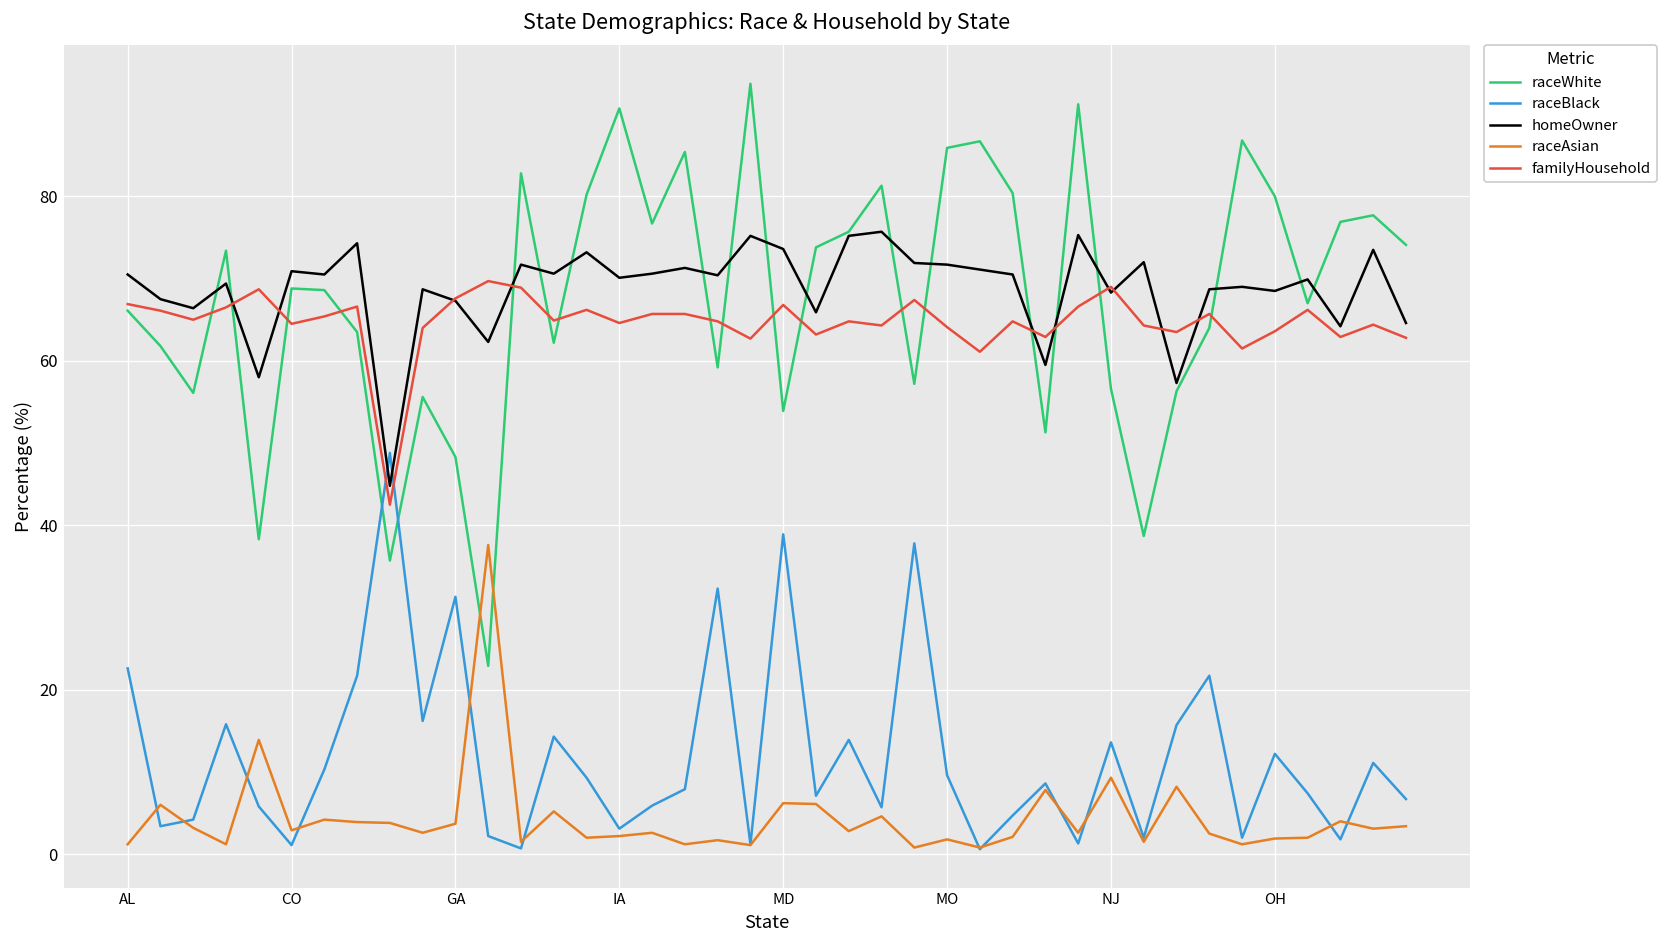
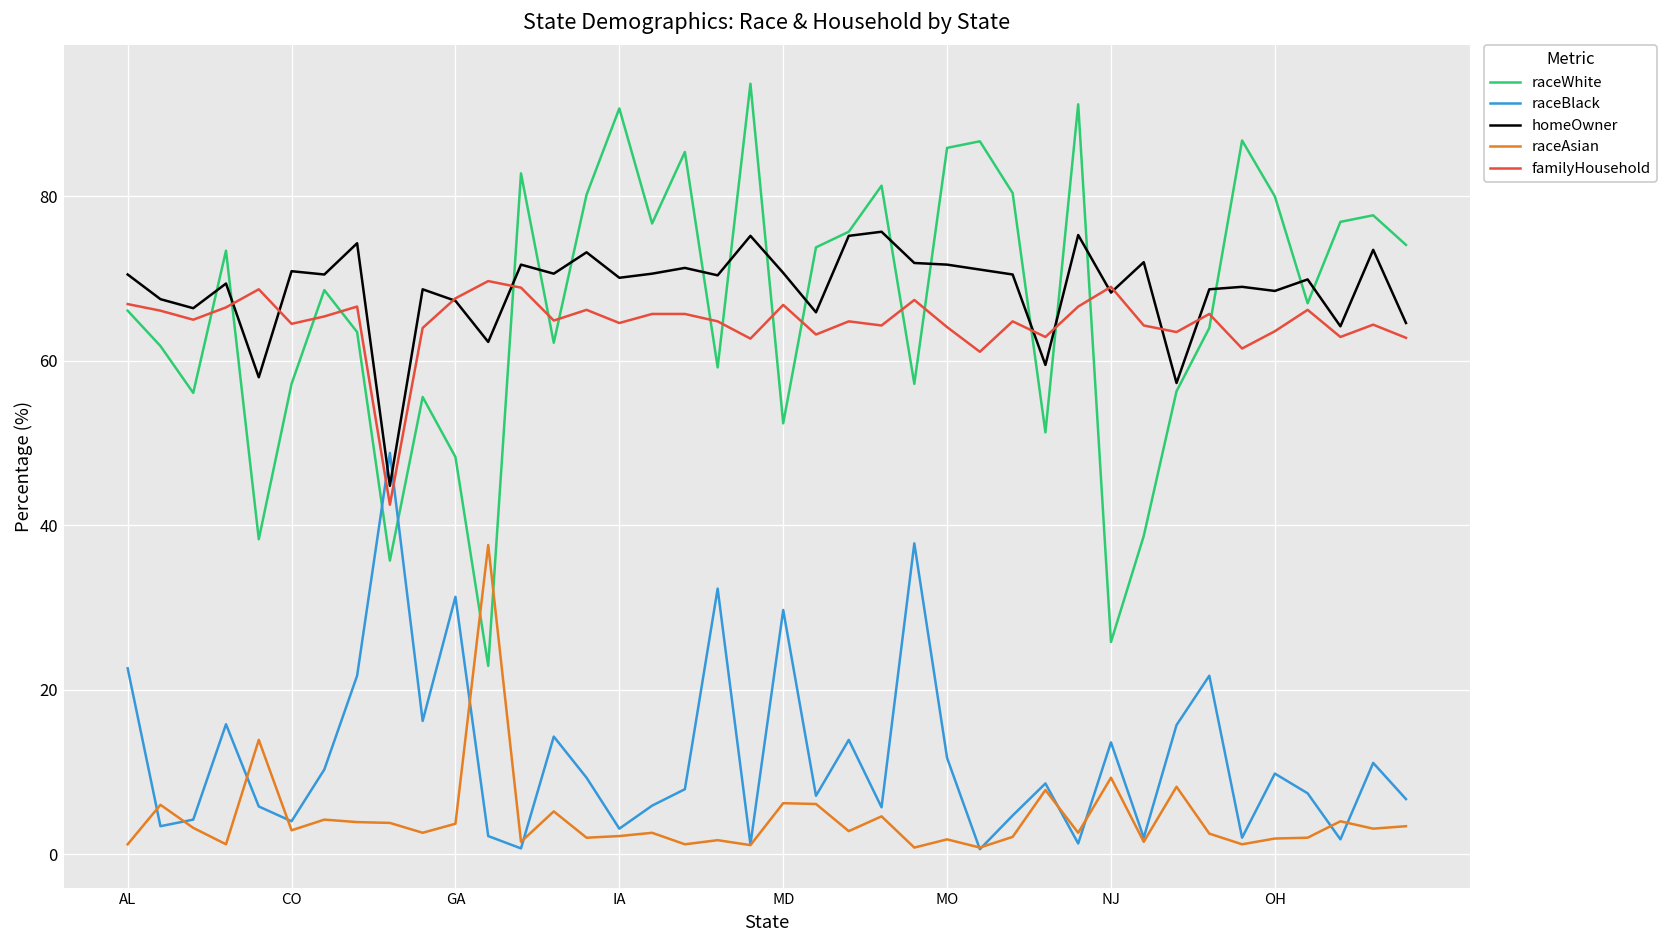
  {
    "raceWhite": {
      "AL": 66,
-     "CO": 69,
+     "CO": 57,
      "GA": 48,
      "IA": 91,
-     "MD": 54,
+     "MD": 52,
      "MO": 86,
-     "NJ": 57,
+     "NJ": 26,
      "OH": 80
    },
    "raceBlack": {
      "AL": 23,
-     "CO": 1,
+     "CO": 4,
      "GA": 31,
      "IA": 3,
-     "MD": 39,
-     "MO": 10,
+     "MD": 30,
+     "MO": 12,
      "NJ": 14,
-     "OH": 12
+     "OH": 10
    },
    "homeOwner": {
      "AL": 71,
      "CO": 71,
      "IA": 70,
-     "MD": 74,
+     "MD": 71,
      "MO": 72,
      "NJ": 68,
      "OH": 69
    }
  }
